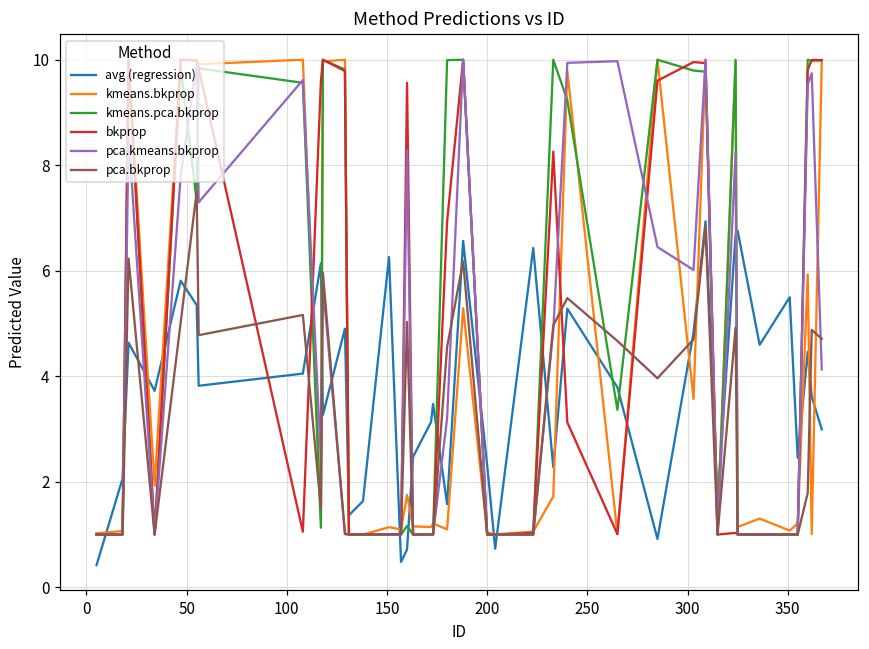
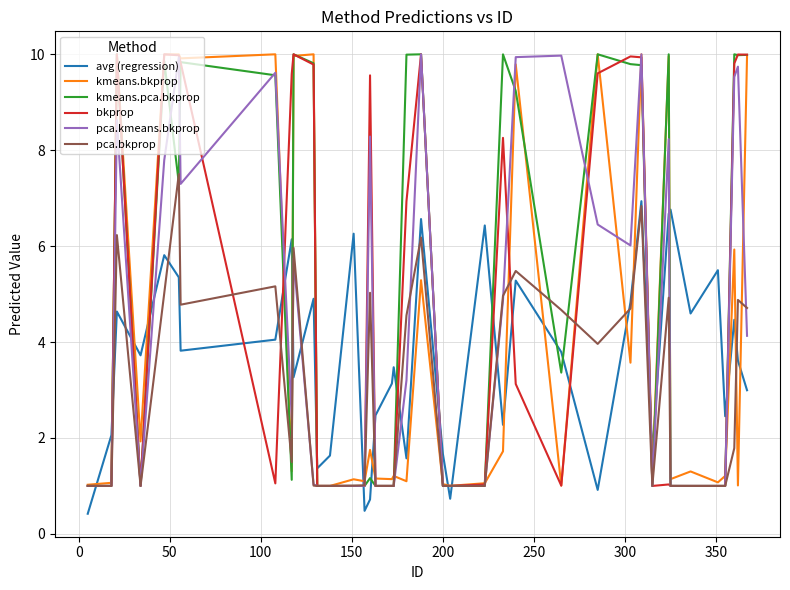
  {
    "avg (regression)": {
-     "200": 2.3
+     "200": 1.7
    }
  }
